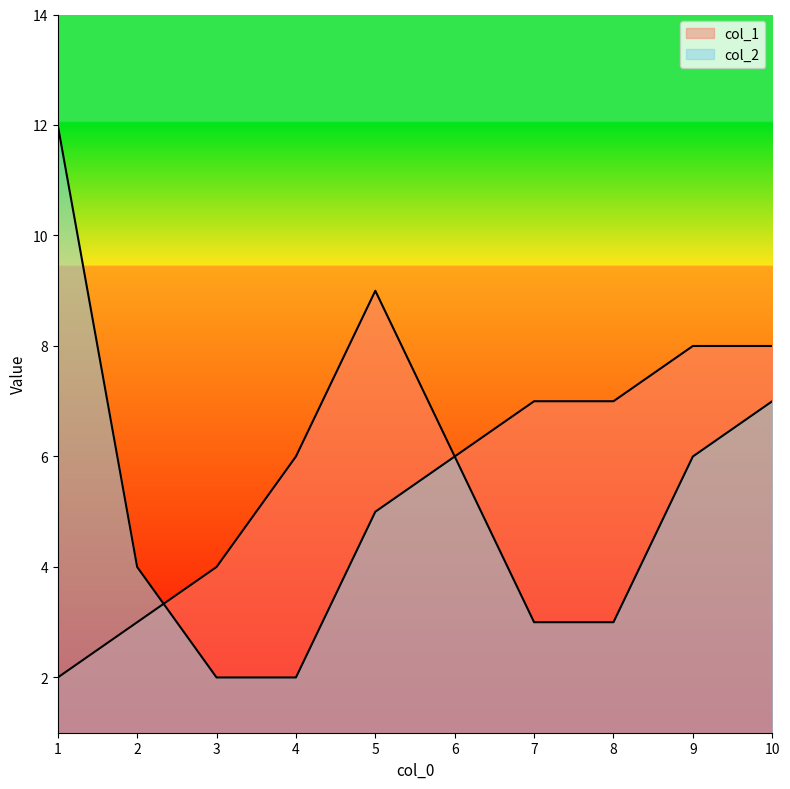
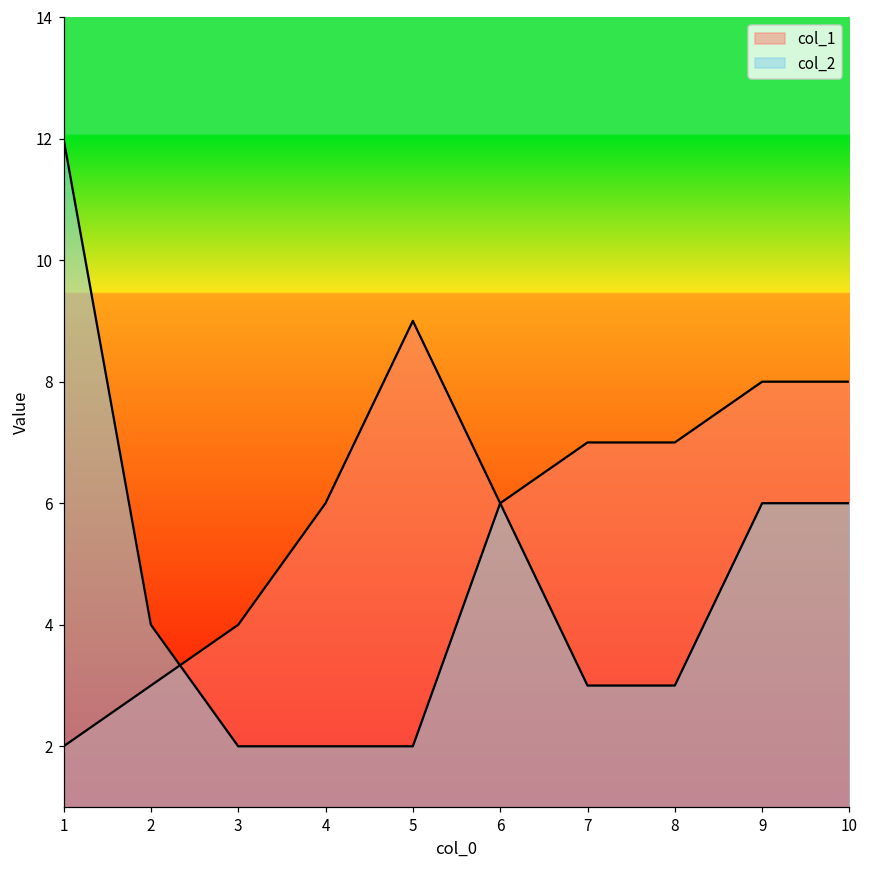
  {
    "col_1": {
      "1": 2,
      "2": 3,
      "3": 4,
      "4": 6,
      "5": 9,
      "7": 7,
      "8": 7,
      "9": 8,
      "10": 8
    },
    "col_2": {
      "1": 12,
      "2": 4,
      "3": 2,
      "4": 2,
-     "5": 5,
+     "5": 2,
      "7": 3,
      "8": 3,
      "9": 6,
-     "10": 7
+     "10": 6
    }
  }
